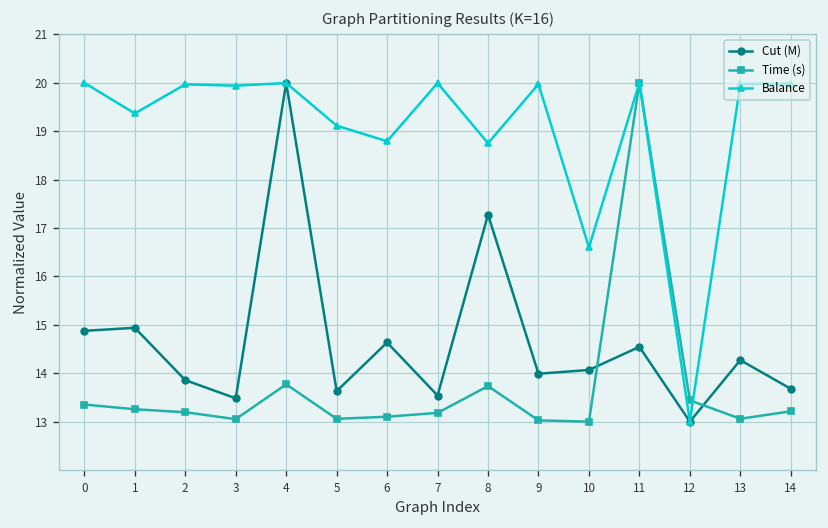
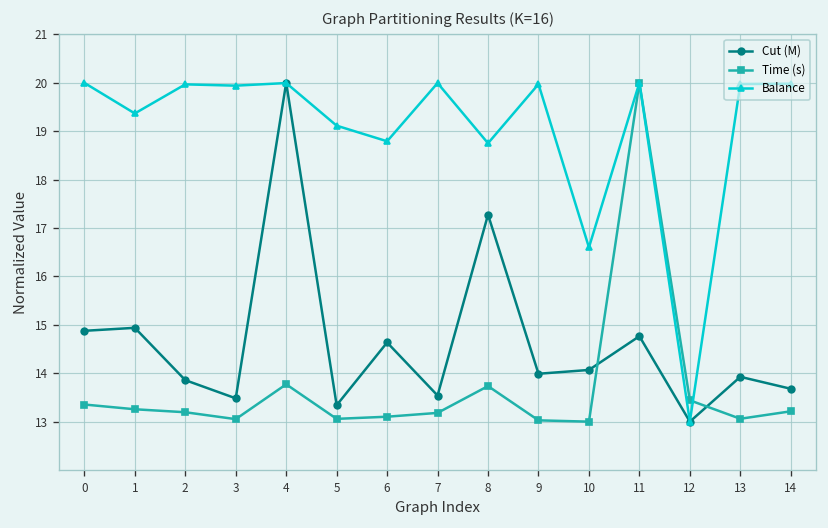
  {
    "Cut (M)": {
      "0": 14.9,
      "1": 14.9,
      "2": 13.9,
      "3": 13.5,
-     "5": 13.6,
+     "5": 13.3,
      "6": 14.6,
      "7": 13.5,
      "8": 17.3,
      "9": 14.0,
      "10": 14.1,
-     "11": 14.5,
-     "13": 14.3,
+     "11": 14.8,
+     "13": 13.9,
      "14": 13.7
    }
  }
